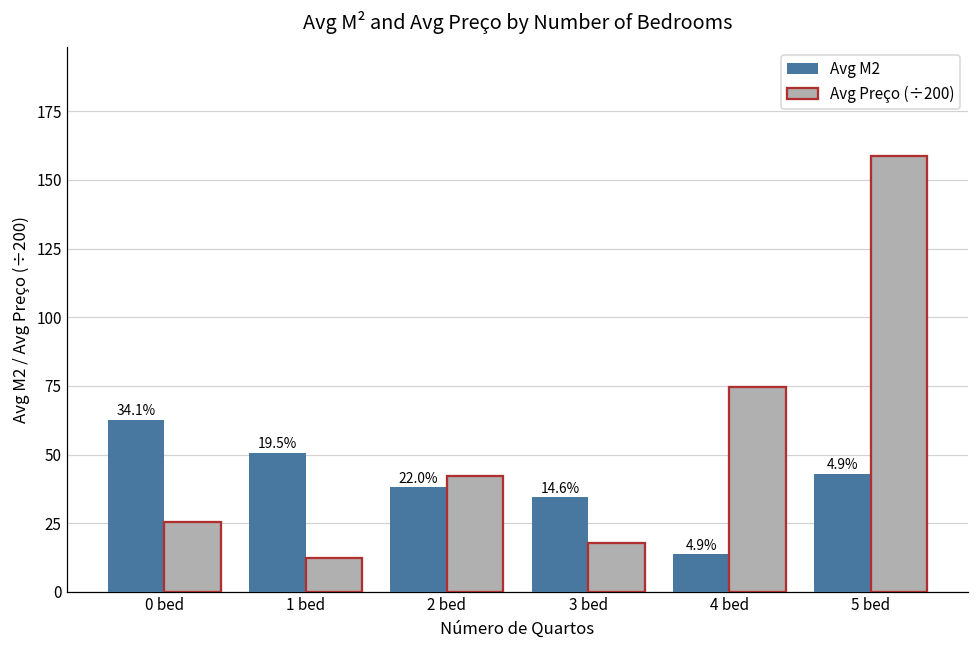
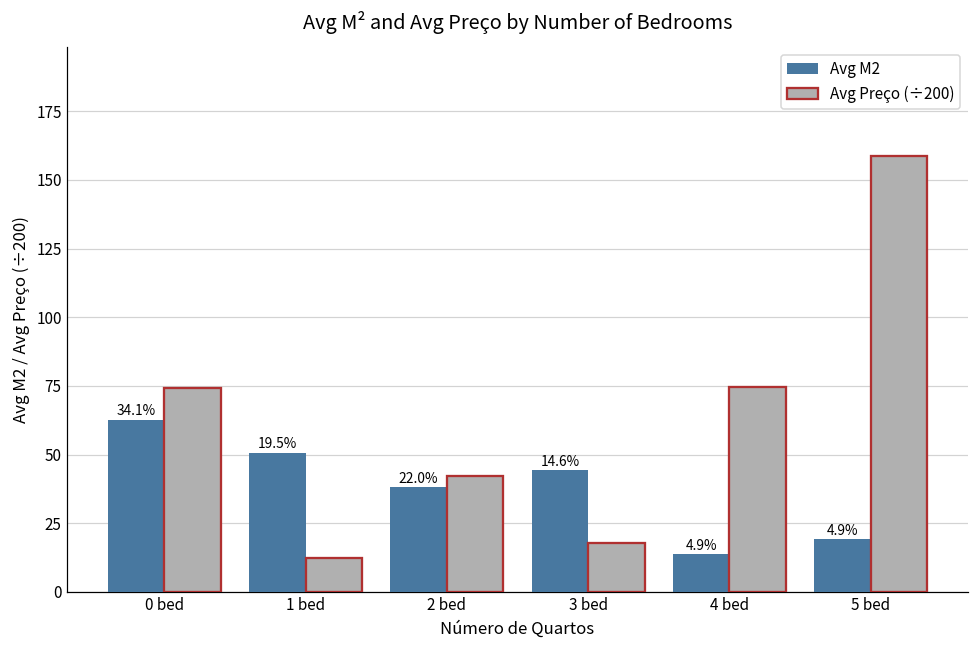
  {
    "Avg M2": {
-     "3 bed": 34,
-     "5 bed": 43
+     "3 bed": 44,
+     "5 bed": 19
    },
    "Avg Preço (÷200)": {
-     "0 bed": 26,
+     "0 bed": 74,
      "1 bed": 12,
      "2 bed": 42,
      "3 bed": 18,
      "4 bed": 75,
      "5 bed": 159
    }
  }
